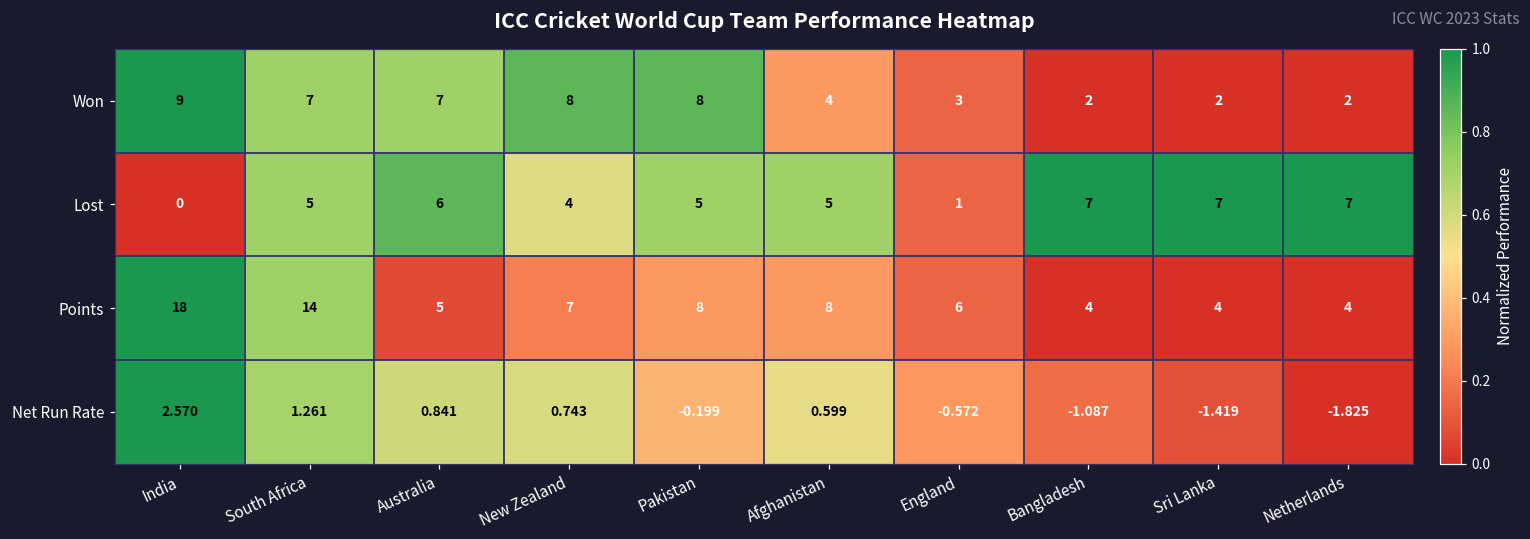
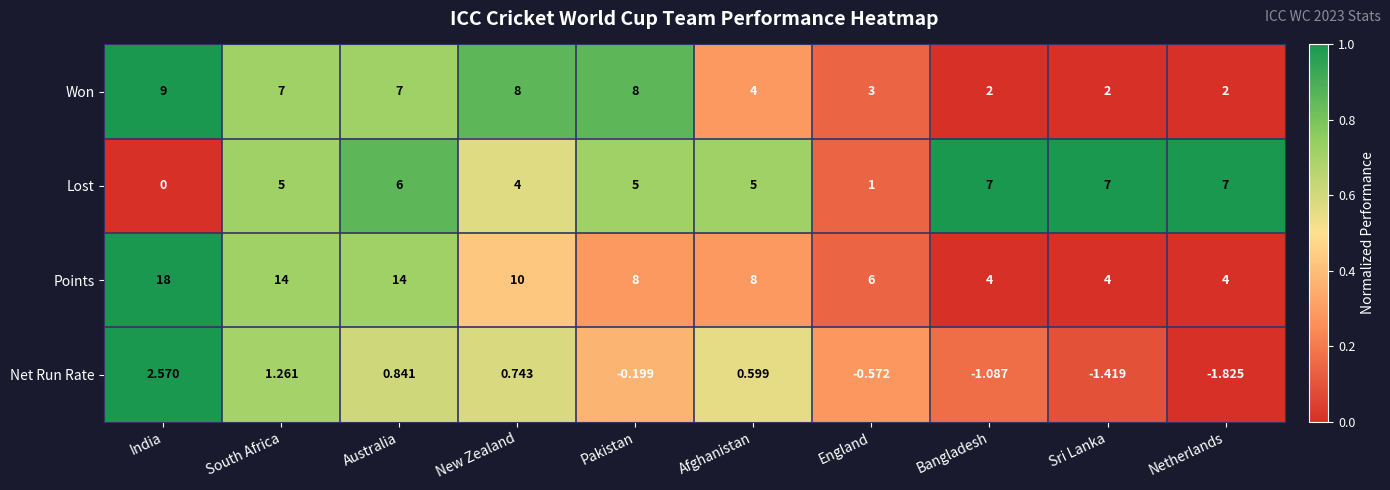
  {
    "Won": {
      "India": 9,
      "South Africa": 7,
      "Australia": 7,
      "New Zealand": 8,
      "Pakistan": 8,
      "Afghanistan": 4,
      "England": 3,
      "Bangladesh": 2,
      "Sri Lanka": 2,
      "Netherlands": 2
    },
    "Lost": {
      "India": 0,
      "South Africa": 5,
      "Australia": 6,
      "New Zealand": 4,
      "Pakistan": 5,
      "Afghanistan": 5,
      "England": 1,
      "Bangladesh": 7,
      "Sri Lanka": 7,
      "Netherlands": 7
    },
    "Points": {
      "India": 18,
      "South Africa": 14,
-     "Australia": 5,
-     "New Zealand": 7,
+     "Australia": 14,
+     "New Zealand": 10,
      "Pakistan": 8,
      "Afghanistan": 8,
      "England": 6,
      "Bangladesh": 4,
      "Sri Lanka": 4,
      "Netherlands": 4
    },
    "Net Run Rate": {
      "India": 2.570,
      "South Africa": 1.261,
      "Australia": 0.841,
      "New Zealand": 0.743,
      "Pakistan": -0.199,
      "Afghanistan": 0.599,
      "England": -0.572,
      "Bangladesh": -1.087,
      "Sri Lanka": -1.419,
      "Netherlands": -1.825
    }
  }
